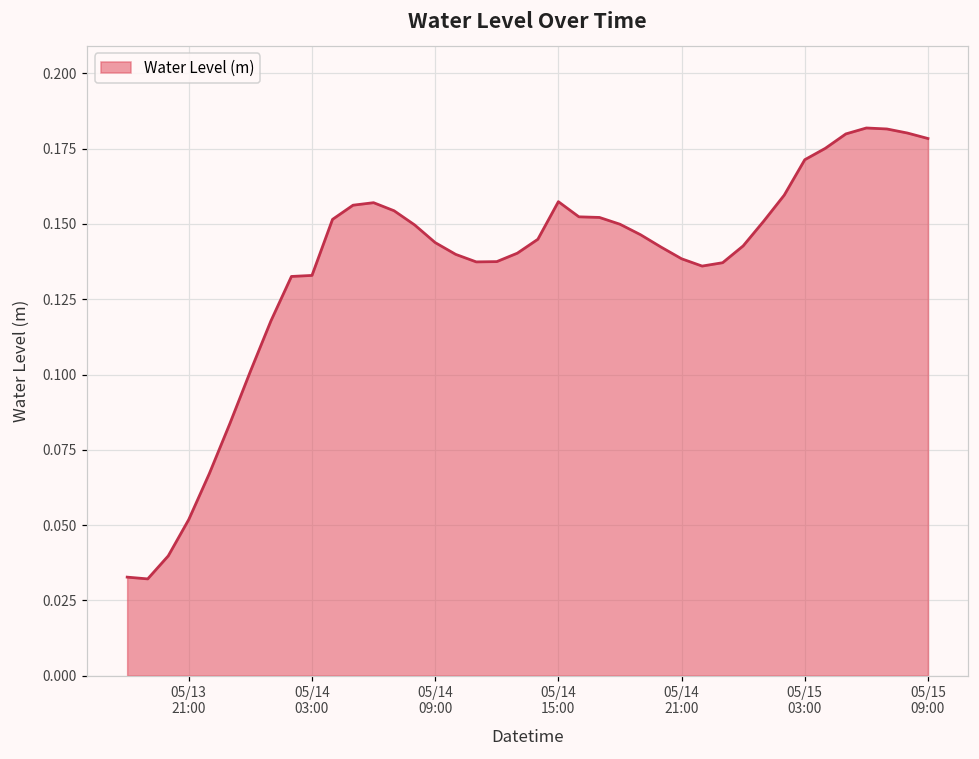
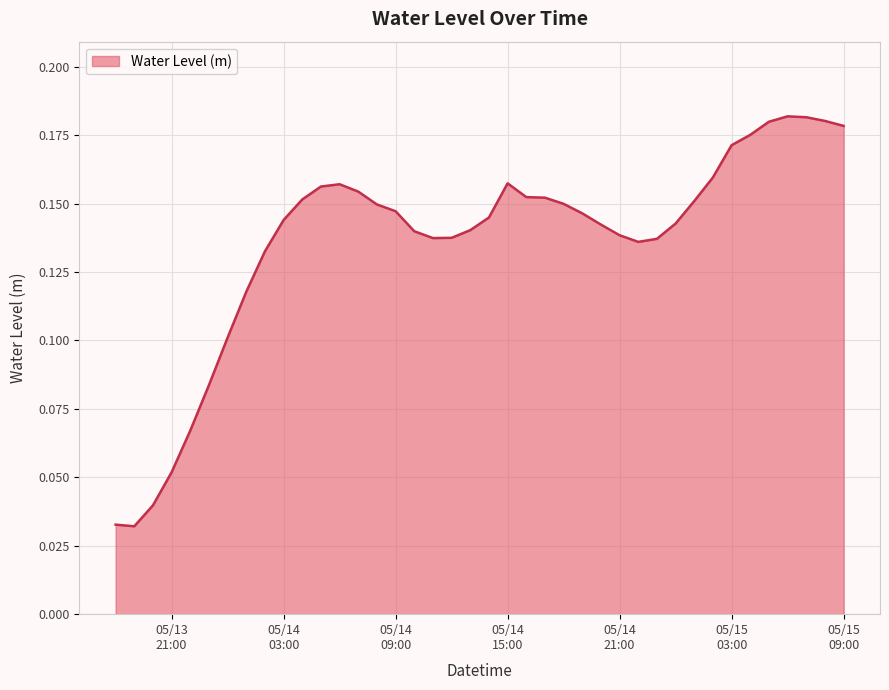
  {
    "05/13 21:00": 0.052,
-   "05/14 03:00": 0.133,
-   "05/14 09:00": 0.144,
+   "05/14 03:00": 0.144,
+   "05/14 09:00": 0.147,
    "05/14 15:00": 0.157,
    "05/14 21:00": 0.138,
    "05/15 03:00": 0.171,
    "05/15 09:00": 0.178
  }
